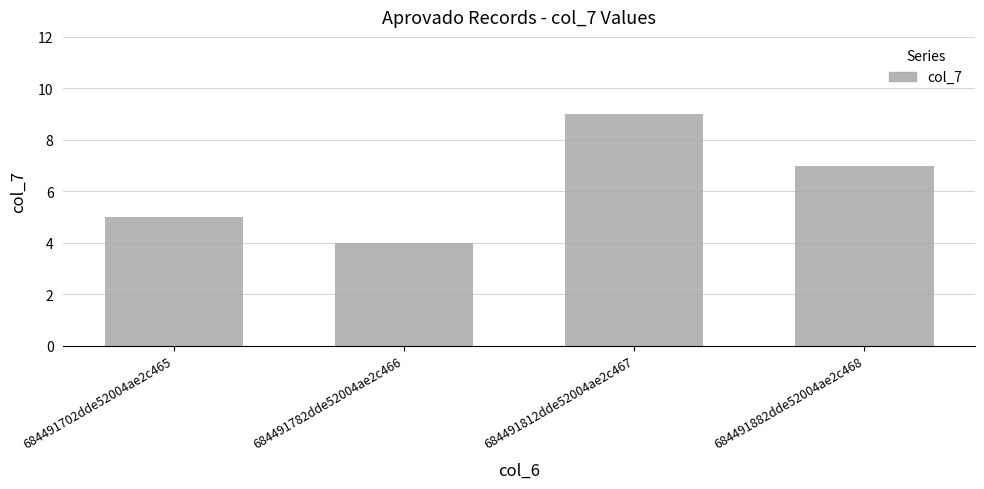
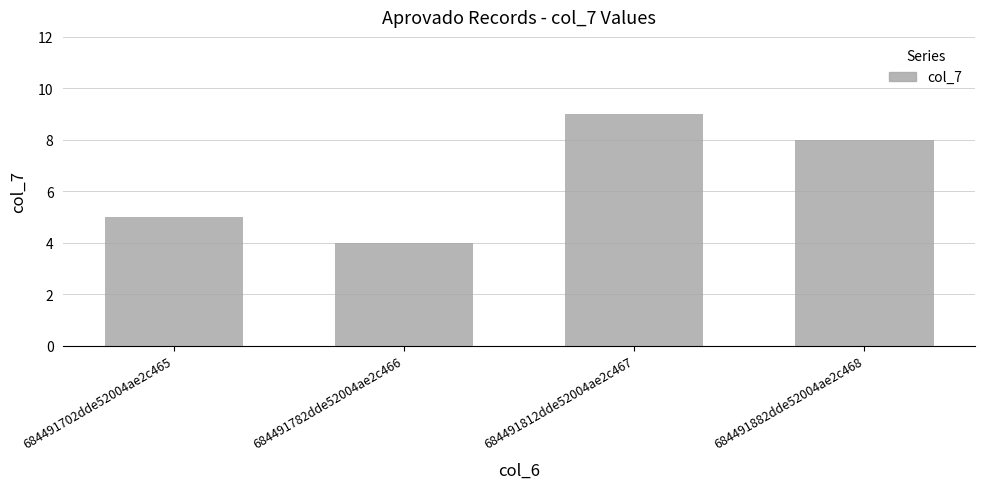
  {
    "684491702dde52004ae2c465": 5,
    "684491782dde52004ae2c466": 4,
    "684491812dde52004ae2c467": 9,
-   "684491882dde52004ae2c468": 7
+   "684491882dde52004ae2c468": 8
  }
